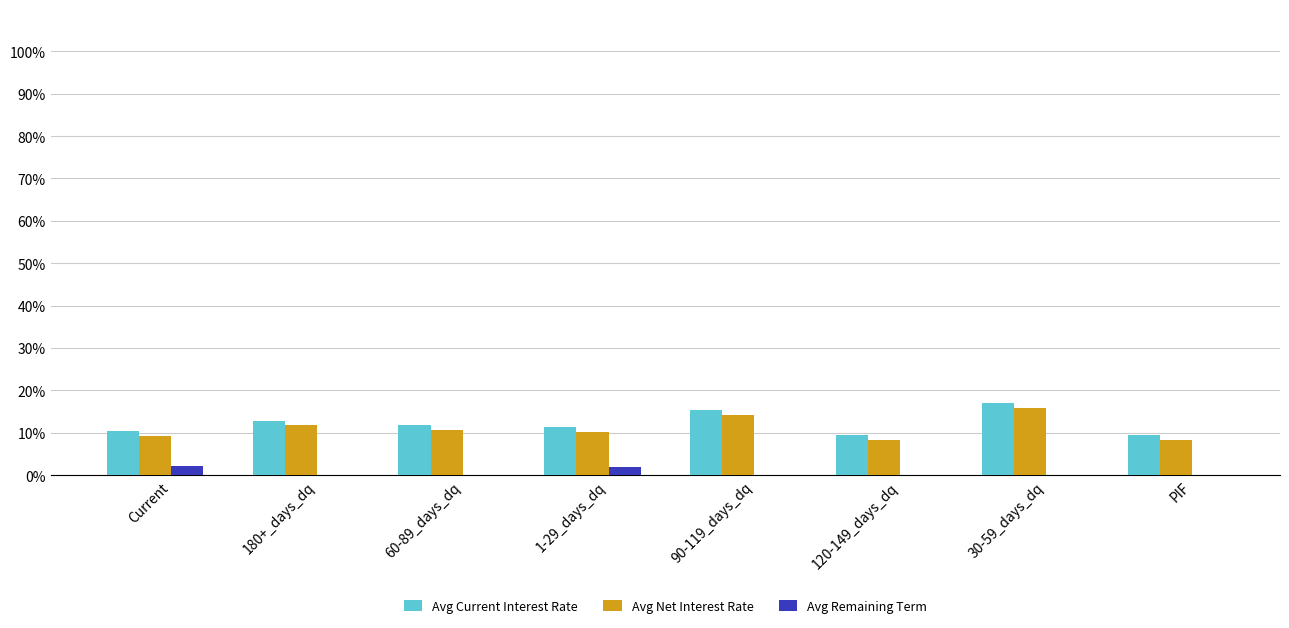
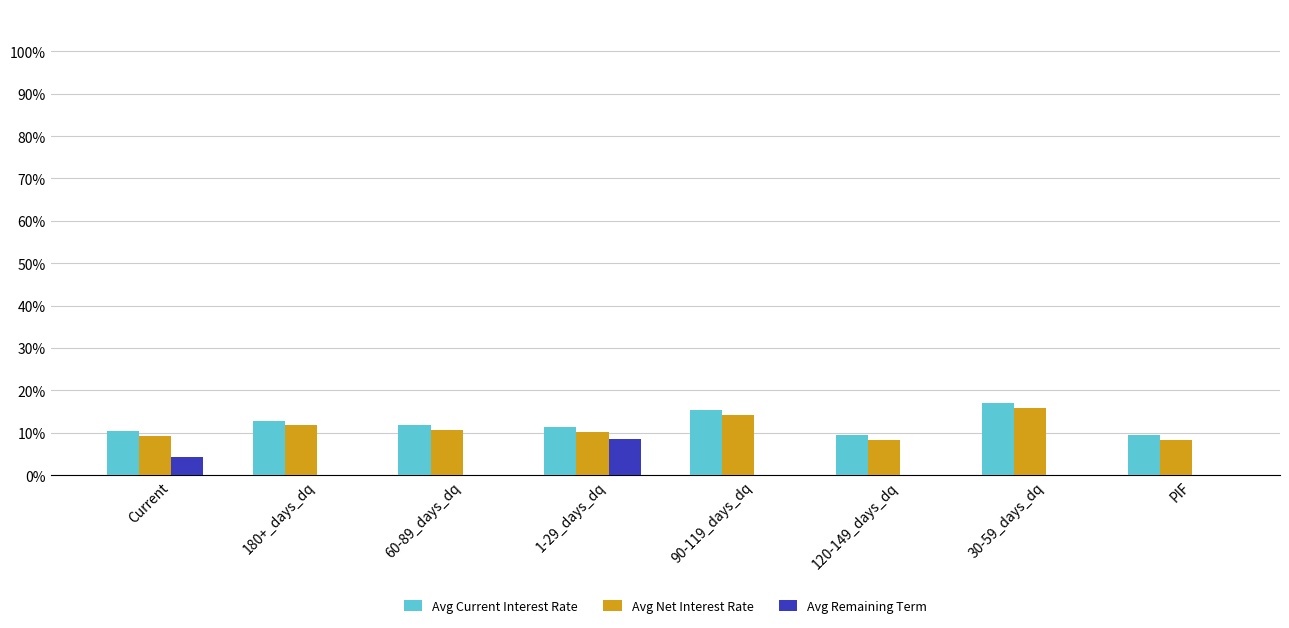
  {
    "Avg Current Interest Rate": {
      "Current": "10%",
      "180+_days_dq": "13%",
      "60-89_days_dq": "12%",
      "1-29_days_dq": "11%",
      "90-119_days_dq": "15%",
      "120-149_days_dq": "10%",
      "30-59_days_dq": "17%",
      "PIF": "10%"
    },
    "Avg Net Interest Rate": {
      "Current": "9%",
      "180+_days_dq": "12%",
      "60-89_days_dq": "11%",
      "1-29_days_dq": "10%",
      "90-119_days_dq": "14%",
      "120-149_days_dq": "8%",
      "30-59_days_dq": "16%",
      "PIF": "8%"
    },
    "Avg Remaining Term": {
-     "Current": "2%",
+     "Current": "4%",
      "180+_days_dq": "0%",
      "60-89_days_dq": "0%",
-     "1-29_days_dq": "2%",
+     "1-29_days_dq": "9%",
      "90-119_days_dq": "0%",
      "120-149_days_dq": "0%",
      "30-59_days_dq": "0%",
      "PIF": "0%"
    }
  }
